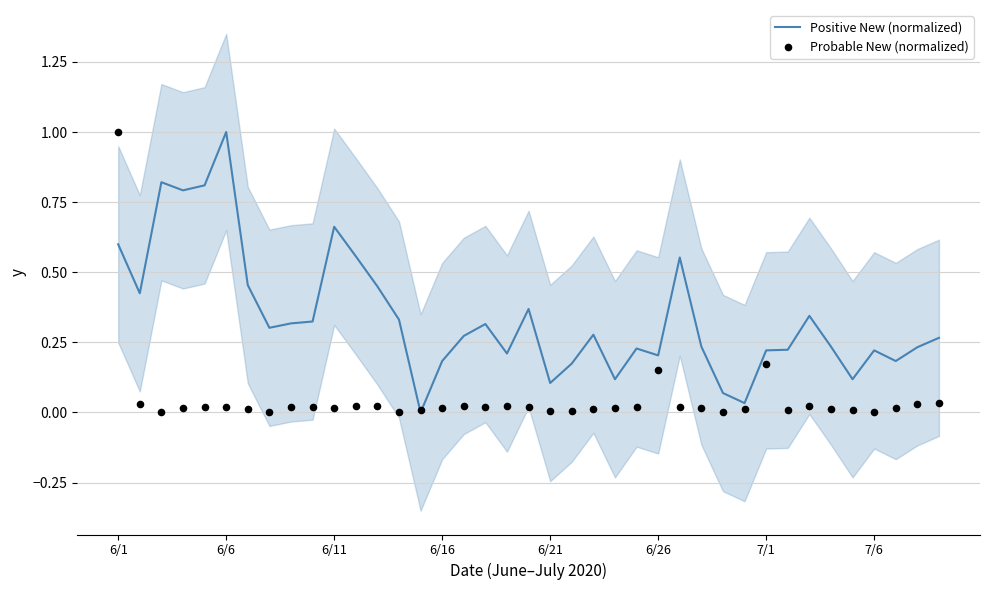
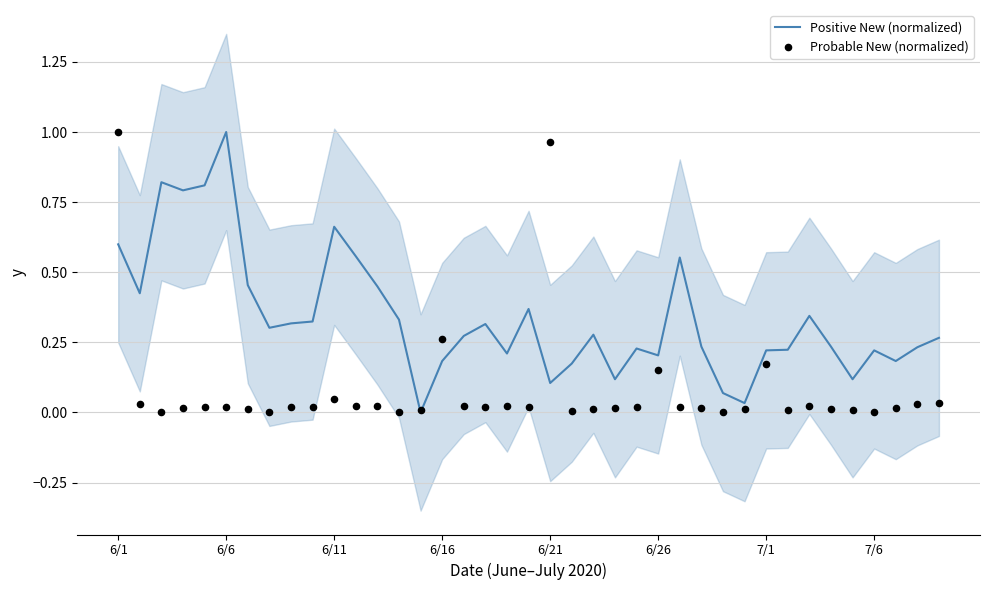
  {
    "Probable New (normalized)": {
-     "6/11": 0.02,
-     "6/16": 0.02,
-     "6/21": 0.01
+     "6/11": 0.05,
+     "6/16": 0.26,
+     "6/21": 0.96
    }
  }
